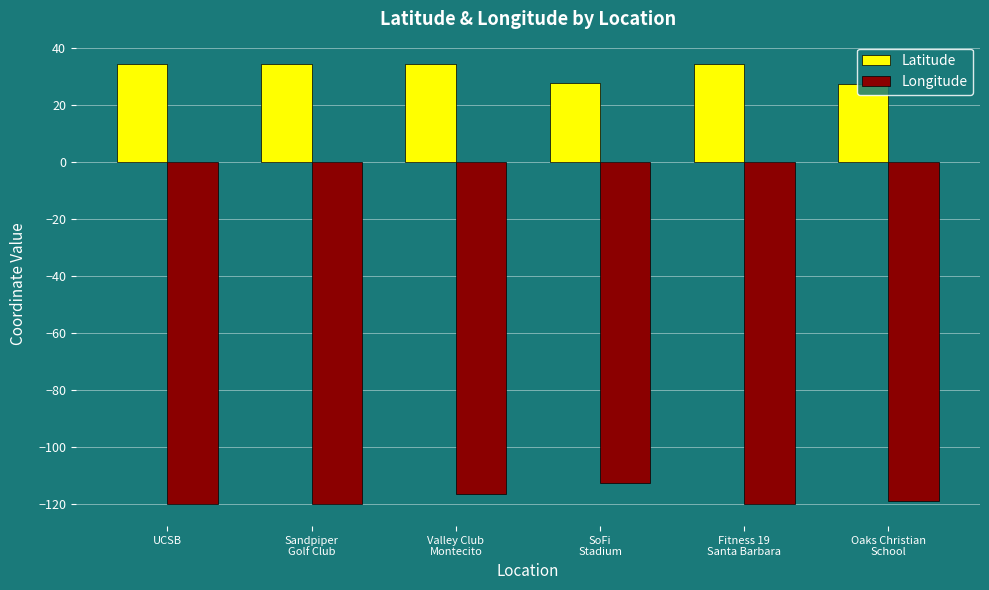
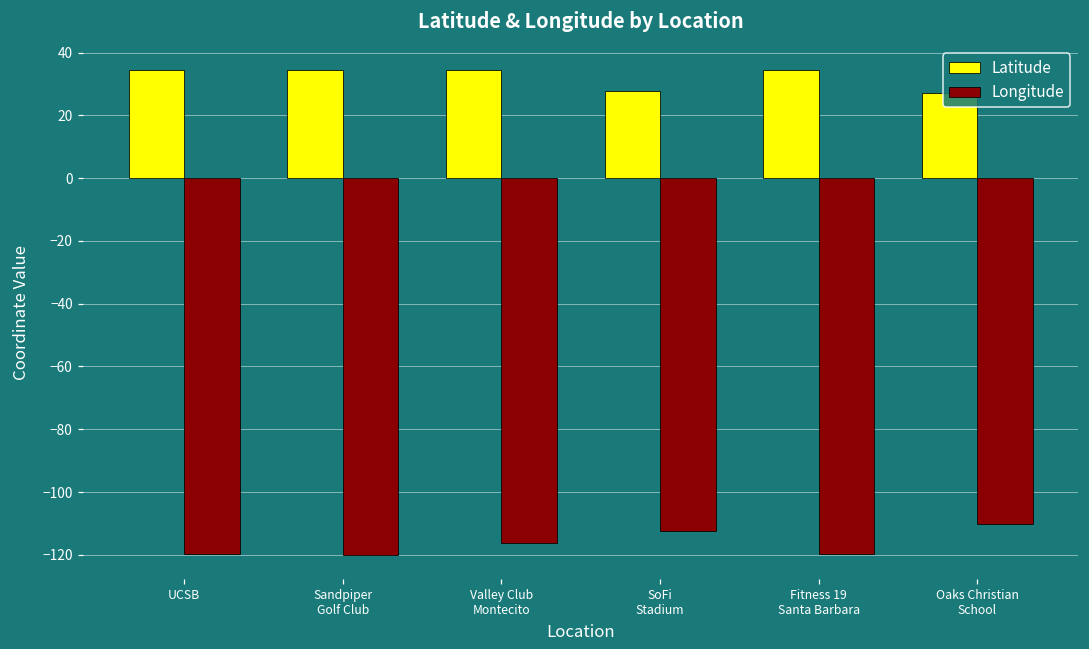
  {
    "Latitude": {
      "UCSB": 34,
      "Sandpiper Golf Club": 34,
      "Valley Club Montecito": 34,
      "SoFi Stadium": 28,
      "Fitness 19 Santa Barbara": 34
    },
    "Longitude": {
      "UCSB": -120,
      "Sandpiper Golf Club": -120,
      "Valley Club Montecito": -116,
      "SoFi Stadium": -113,
      "Fitness 19 Santa Barbara": -120,
-     "Oaks Christian School": -119
+     "Oaks Christian School": -110
    }
  }
